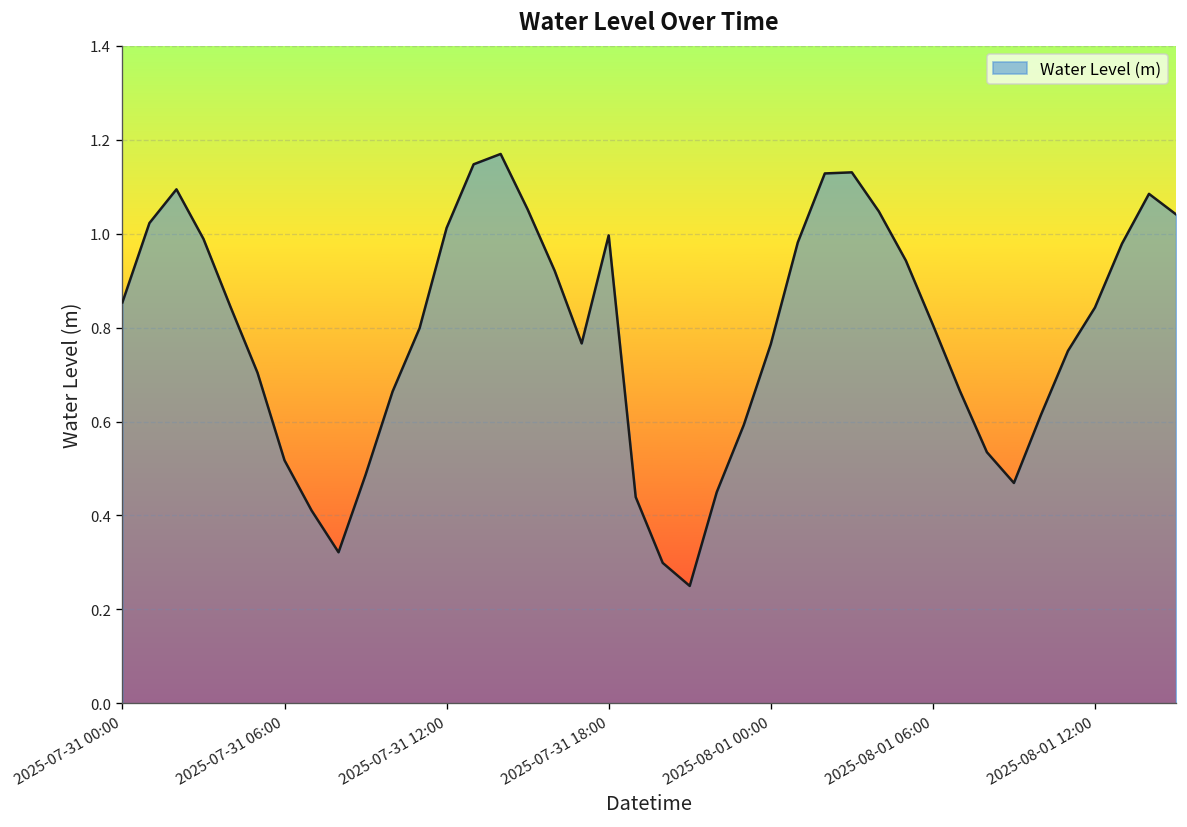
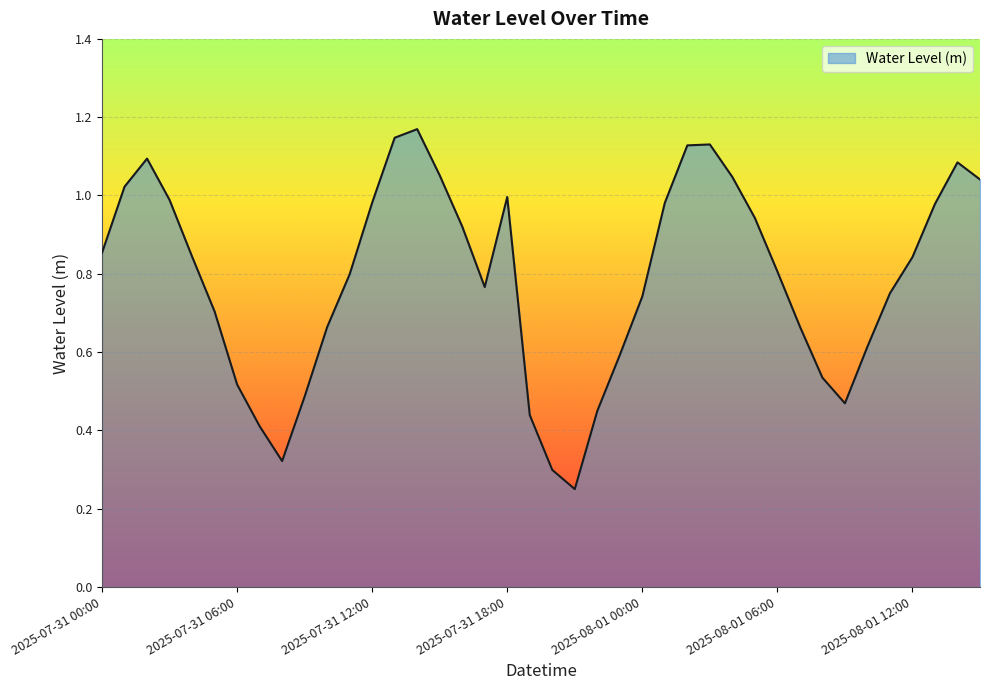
  {
    "2025-07-31 00:00": 0.85,
    "2025-07-31 06:00": 0.52,
-   "2025-07-31 12:00": 1.01,
+   "2025-07-31 12:00": 0.98,
    "2025-07-31 18:00": 1.00,
-   "2025-08-01 00:00": 0.76,
+   "2025-08-01 00:00": 0.74,
    "2025-08-01 06:00": 0.81,
    "2025-08-01 12:00": 0.84
  }
